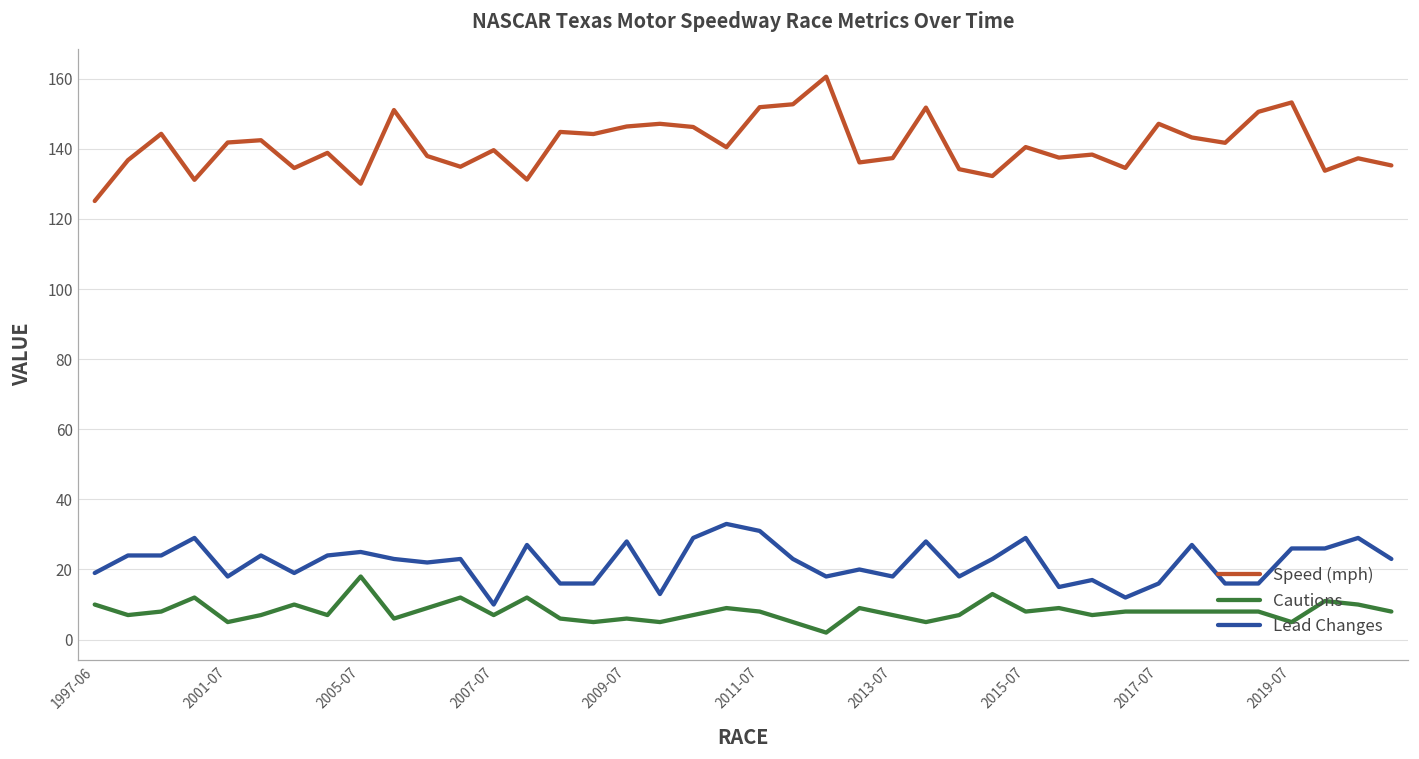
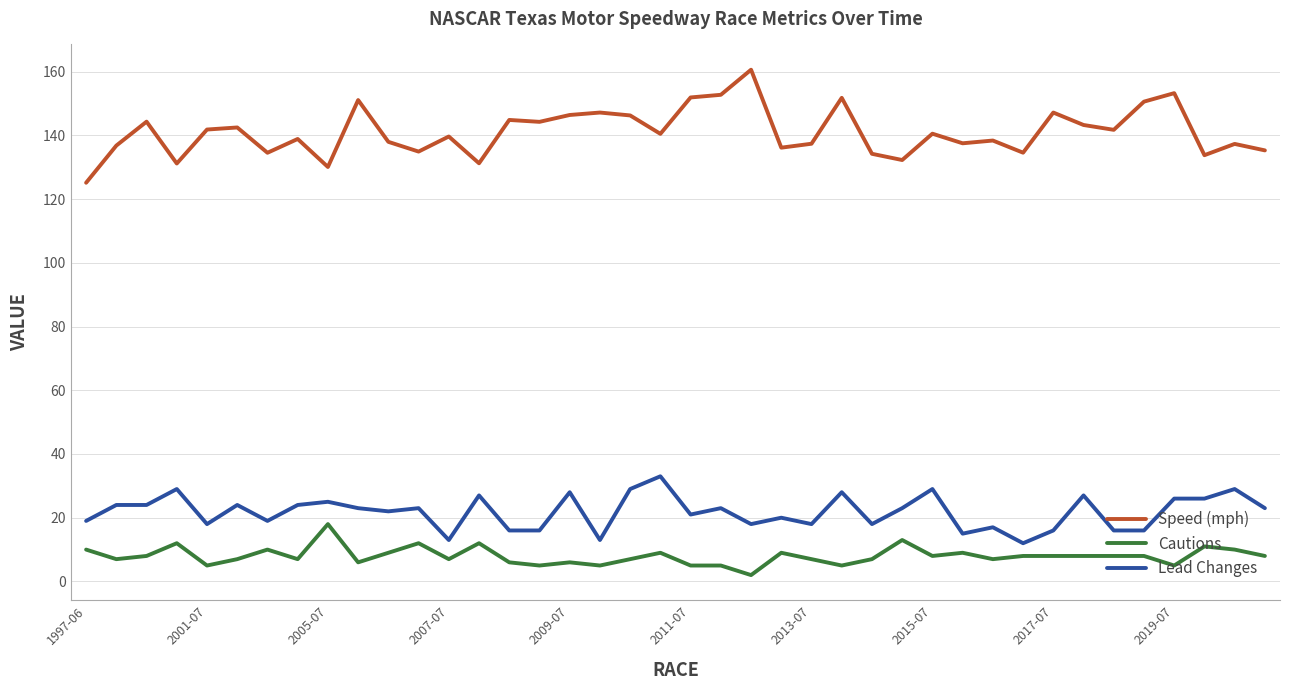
  {
    "Speed (mph)": {
      "1997-06": 125,
      "2001-07": 142,
      "2005-07": 130,
      "2007-07": 140,
      "2009-07": 146,
      "2011-07": 152,
      "2013-07": 137,
      "2015-07": 141,
      "2017-07": 147,
      "2019-07": 153
    },
    "Cautions": {
      "1997-06": 10,
      "2001-07": 5,
      "2005-07": 18,
      "2007-07": 7,
      "2009-07": 6,
-     "2011-07": 8,
+     "2011-07": 5,
      "2013-07": 7,
      "2015-07": 8,
      "2017-07": 8,
      "2019-07": 5
    },
    "Lead Changes": {
      "1997-06": 19,
      "2001-07": 18,
      "2005-07": 25,
-     "2007-07": 10,
+     "2007-07": 13,
      "2009-07": 28,
-     "2011-07": 31,
+     "2011-07": 21,
      "2013-07": 18,
      "2015-07": 29,
      "2017-07": 16,
      "2019-07": 26
    }
  }
